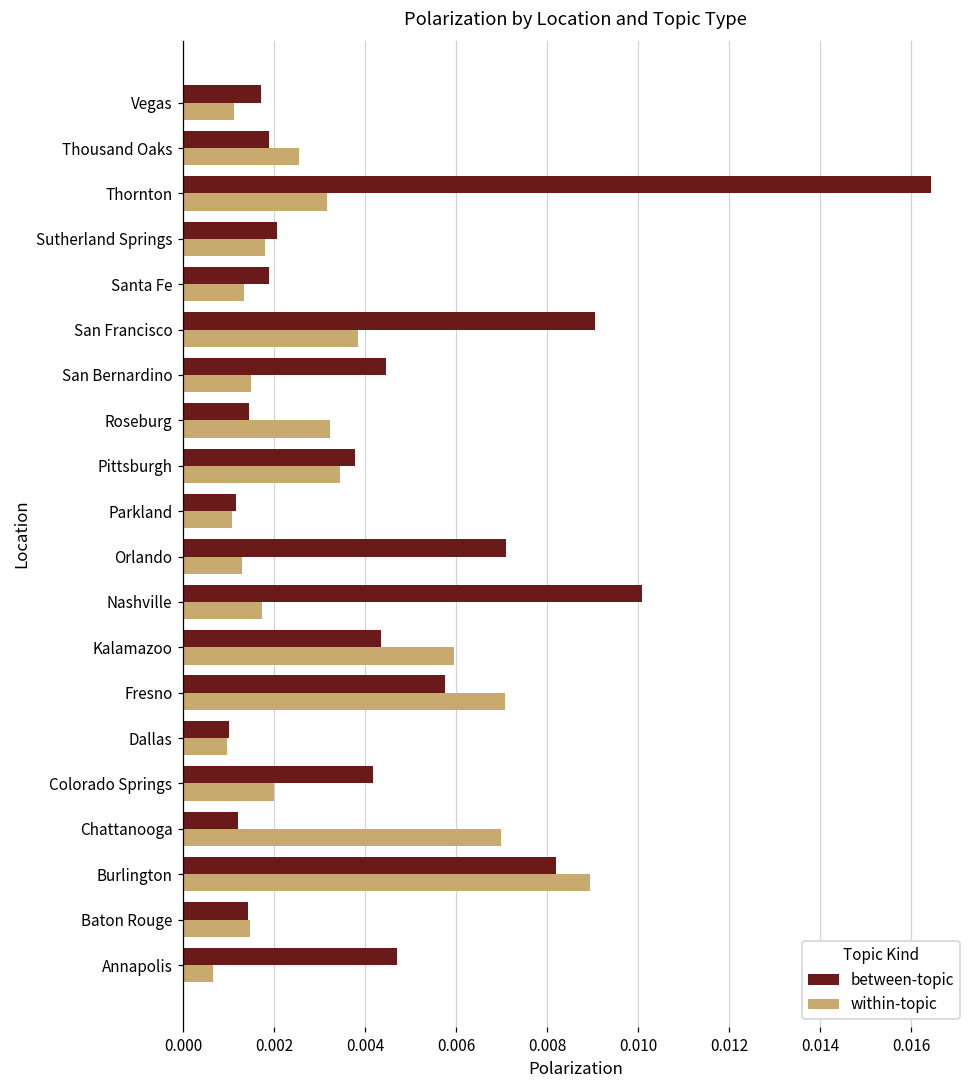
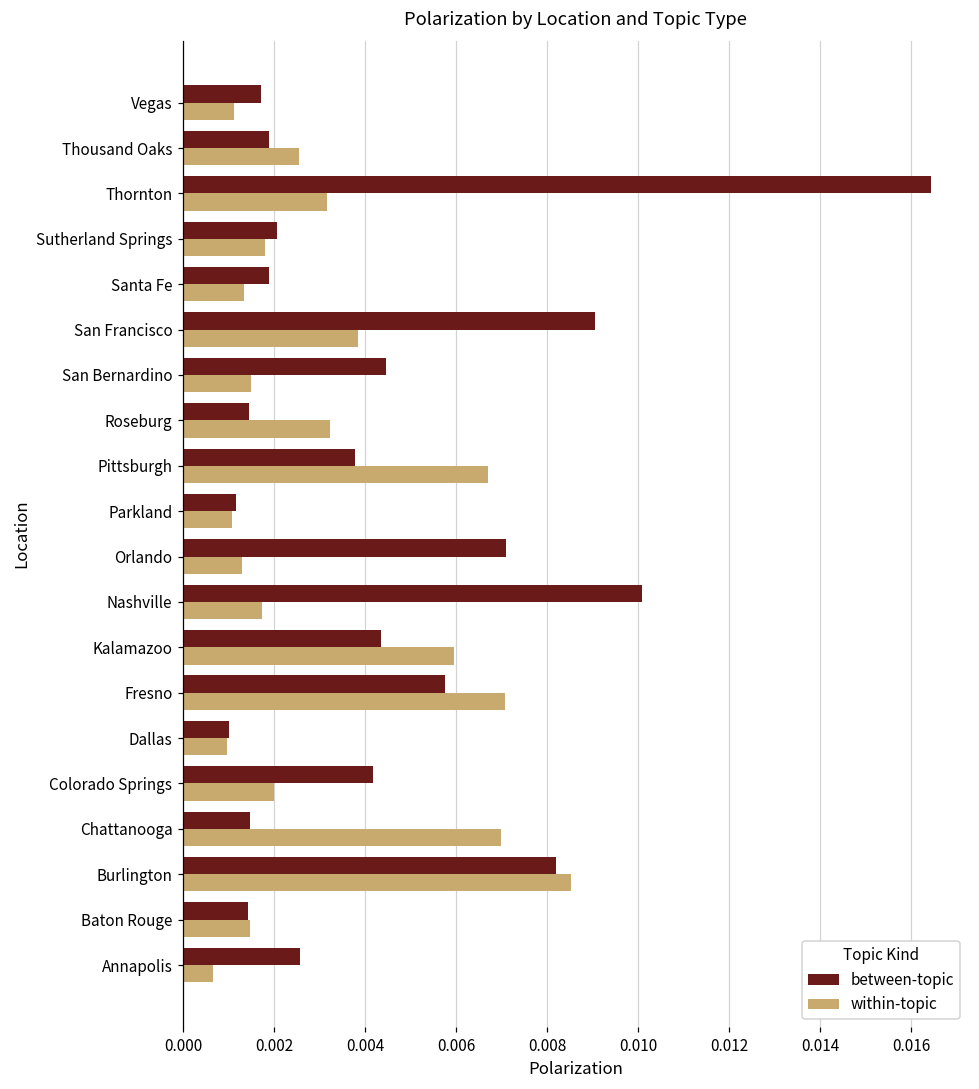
  {
    "between-topic": {
      "Vegas": 0.0017,
      "Thousand Oaks": 0.0019,
      "Thornton": 0.0164,
      "Sutherland Springs": 0.0021,
      "Santa Fe": 0.0019,
      "San Francisco": 0.0091,
      "San Bernardino": 0.0045,
      "Roseburg": 0.0014,
      "Pittsburgh": 0.0038,
      "Parkland": 0.0012,
      "Orlando": 0.0071,
      "Nashville": 0.0101,
      "Kalamazoo": 0.0044,
      "Fresno": 0.0058,
      "Dallas": 0.0010,
      "Colorado Springs": 0.0042,
-     "Chattanooga": 0.0012,
+     "Chattanooga": 0.0015,
      "Burlington": 0.0082,
      "Baton Rouge": 0.0014,
-     "Annapolis": 0.0047
+     "Annapolis": 0.0026
    },
    "within-topic": {
      "Vegas": 0.0011,
      "Thousand Oaks": 0.0025,
      "Thornton": 0.0032,
      "Sutherland Springs": 0.0018,
      "Santa Fe": 0.0013,
      "San Francisco": 0.0038,
      "San Bernardino": 0.0015,
      "Roseburg": 0.0032,
-     "Pittsburgh": 0.0035,
+     "Pittsburgh": 0.0067,
      "Parkland": 0.0011,
      "Orlando": 0.0013,
      "Nashville": 0.0017,
      "Kalamazoo": 0.0060,
      "Fresno": 0.0071,
      "Dallas": 0.0010,
      "Colorado Springs": 0.0020,
      "Chattanooga": 0.0070,
-     "Burlington": 0.0089,
+     "Burlington": 0.0085,
      "Baton Rouge": 0.0015,
      "Annapolis": 0.0007
    }
  }
